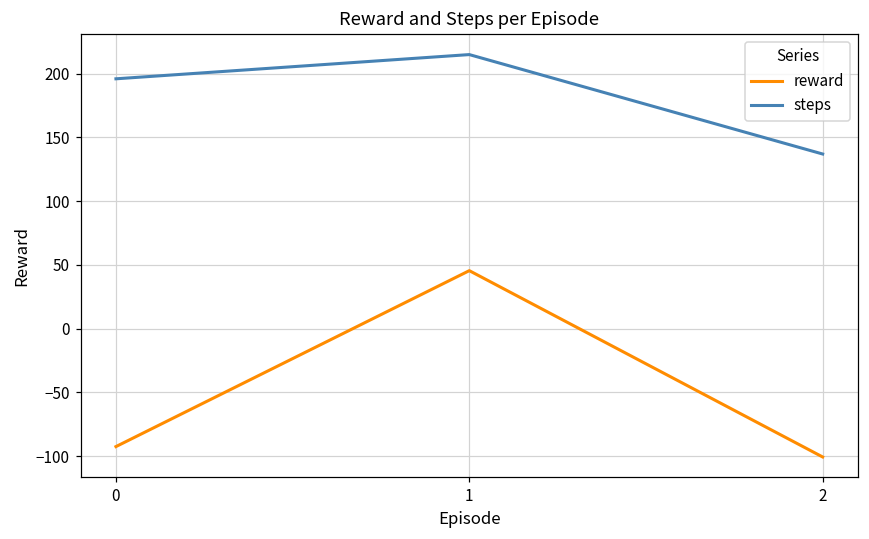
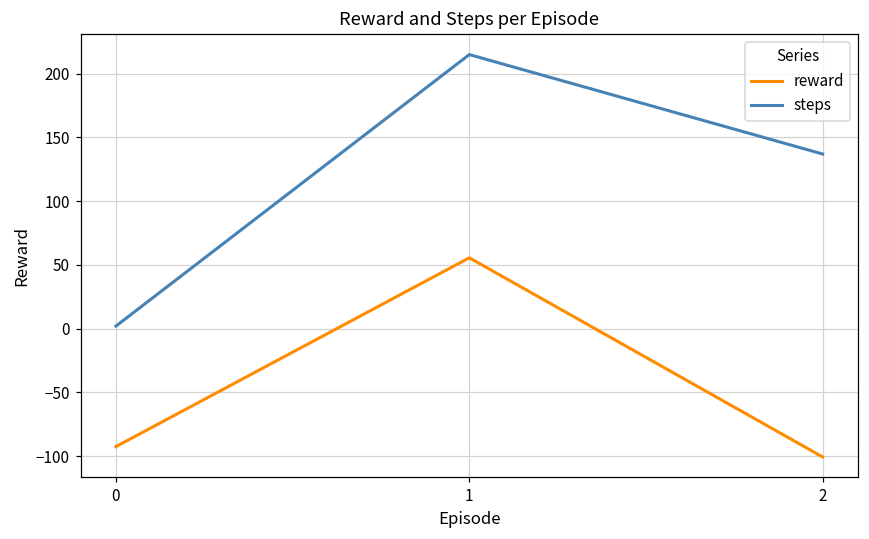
  {
    "reward": {
      "0": -93,
-     "1": 45,
+     "1": 56,
      "2": -101
    },
    "steps": {
-     "0": 196,
+     "0": 2,
      "1": 215,
      "2": 137
    }
  }
